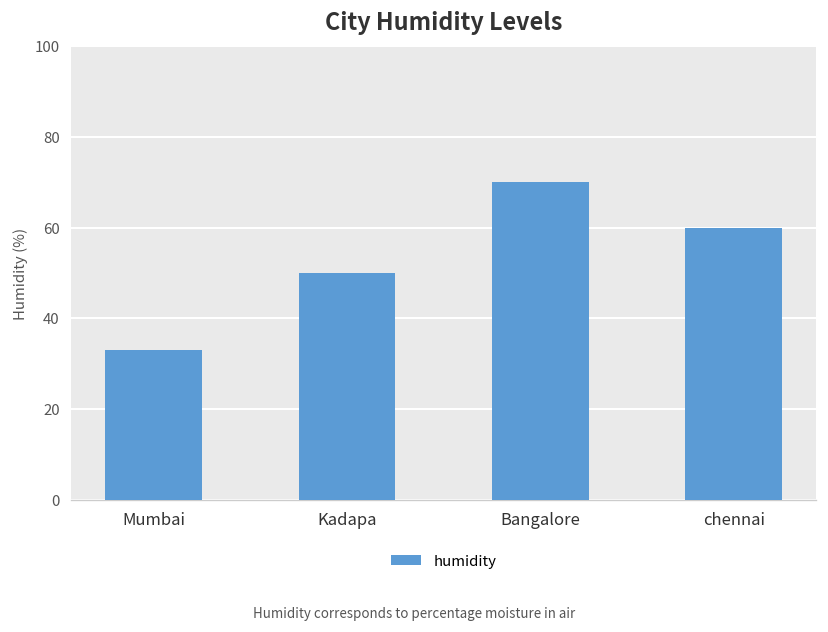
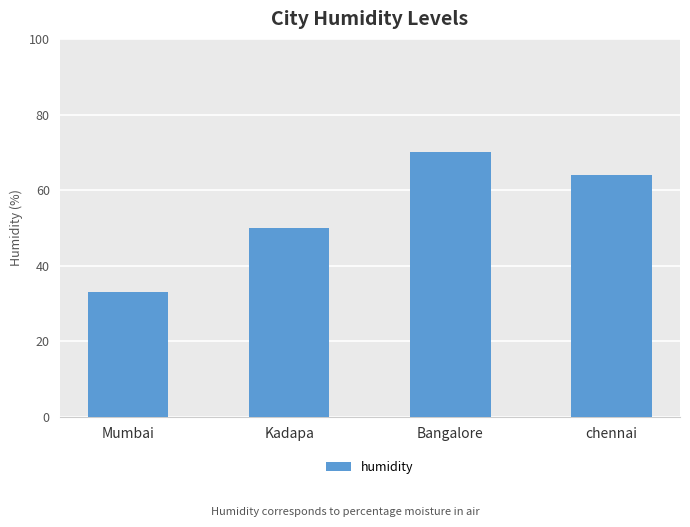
  {
    "Mumbai": 33,
    "Kadapa": 50,
    "Bangalore": 70,
-   "chennai": 60
+   "chennai": 64
  }
